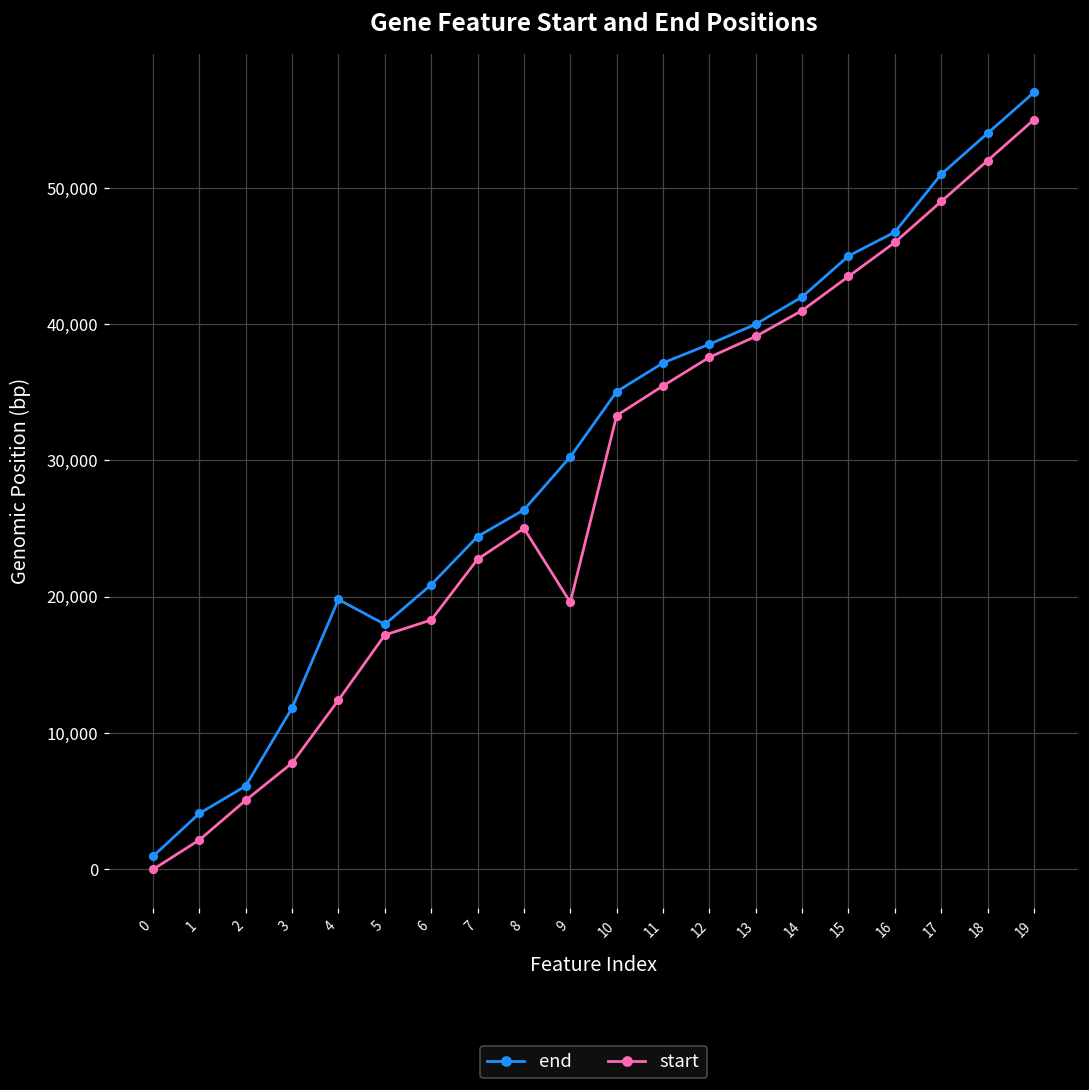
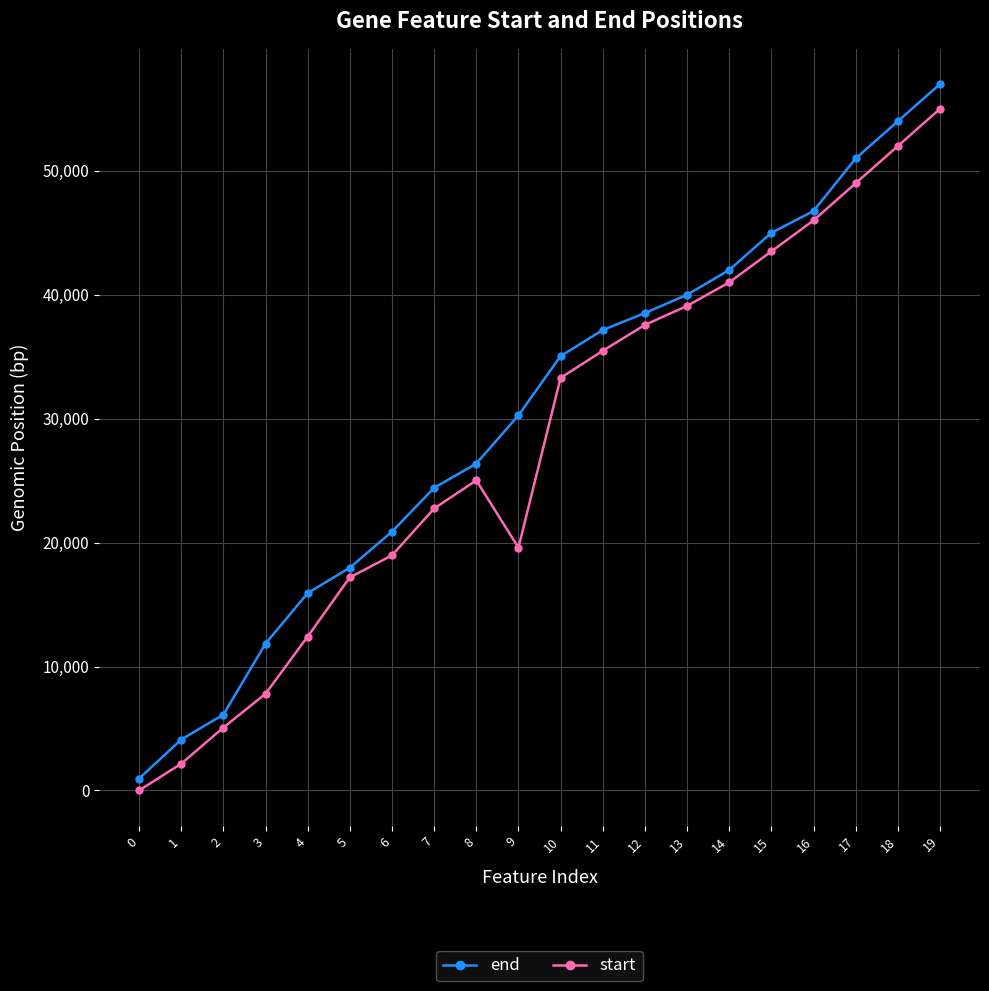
  {
    "end": {
      "0": "1,000",
      "1": "4,100",
      "2": "6,100",
      "3": "11,900",
-     "4": "19,800",
+     "4": "15,900",
      "5": "18,000",
      "6": "20,900",
      "7": "24,400",
      "8": "26,400",
      "9": "30,300",
      "10": "35,100",
      "11": "37,200",
      "12": "38,500",
      "13": "40,000",
      "14": "42,000",
      "15": "45,000",
      "16": "46,800",
      "17": "51,000",
      "18": "54,000",
      "19": "57,000"
    },
    "start": {
      "0": "0",
      "1": "2,200",
      "2": "5,100",
      "3": "7,800",
      "4": "12,400",
      "5": "17,200",
-     "6": "18,300",
+     "6": "19,000",
      "7": "22,800",
      "8": "25,000",
      "9": "19,600",
      "10": "33,300",
      "11": "35,500",
      "12": "37,600",
      "13": "39,100",
      "14": "41,000",
      "15": "43,500",
      "16": "46,000",
      "17": "49,000",
      "18": "52,000",
      "19": "55,000"
    }
  }
